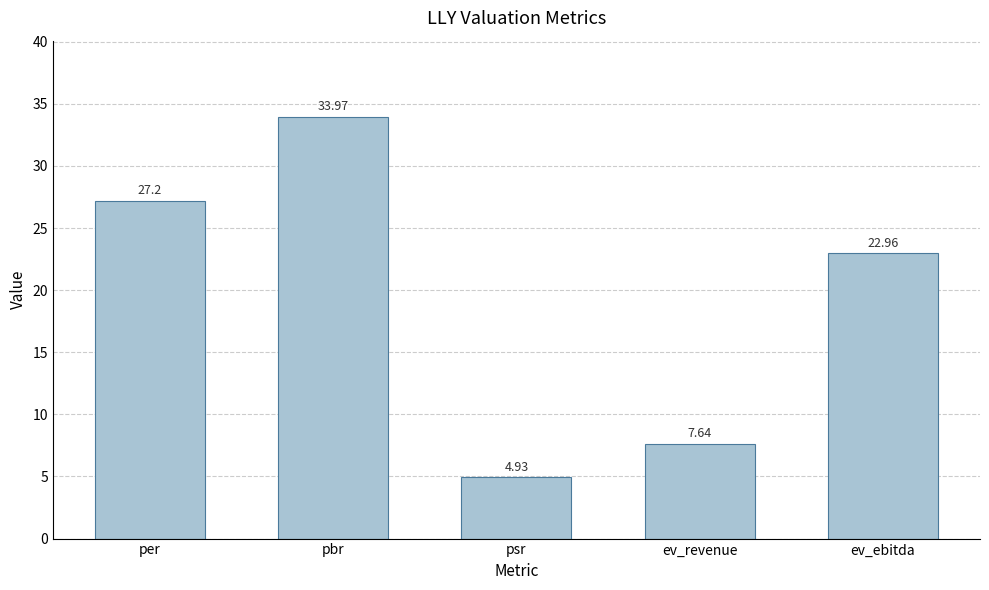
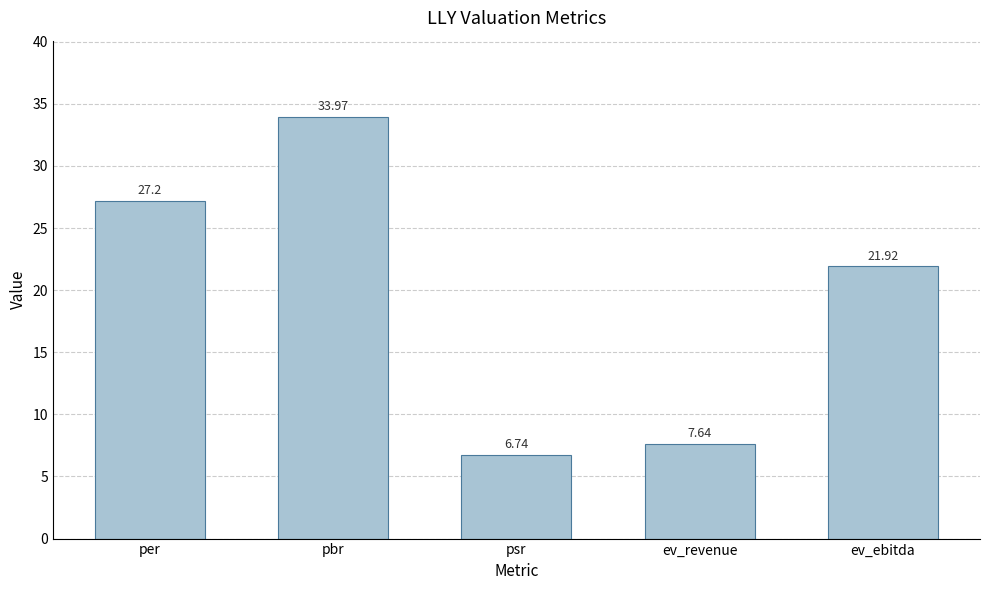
  {
    "per": 27.2,
    "pbr": 33.97,
-   "psr": 4.93,
+   "psr": 6.74,
    "ev_revenue": 7.64,
-   "ev_ebitda": 22.96
+   "ev_ebitda": 21.92
  }
